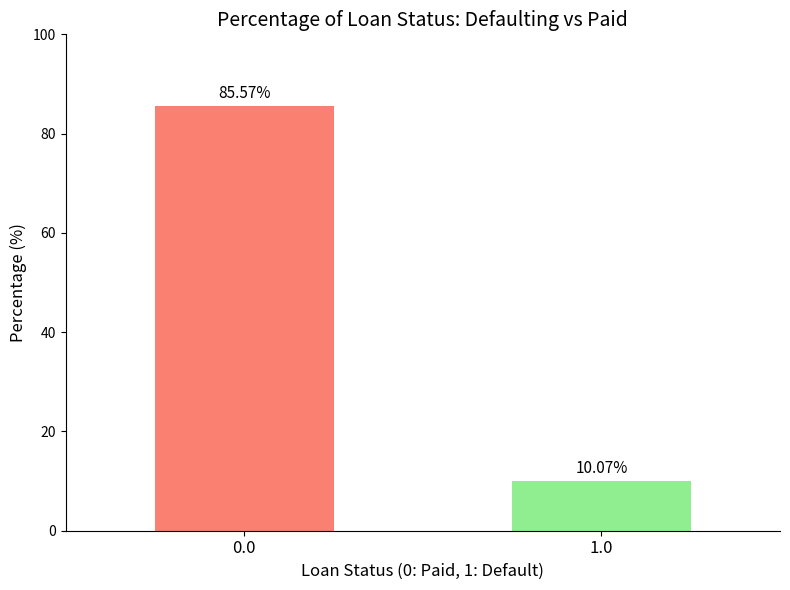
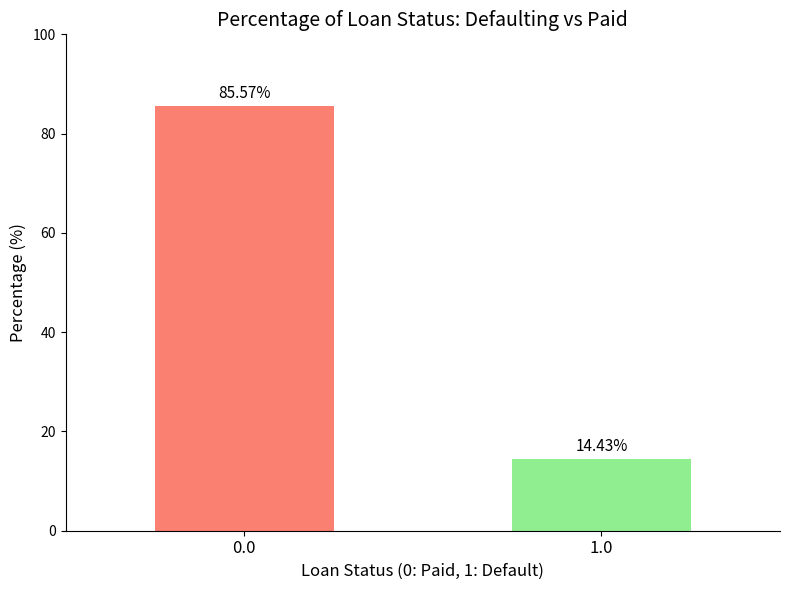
  {
    "0.0": "85.57%",
-   "1.0": "10.07%"
+   "1.0": "14.43%"
  }
